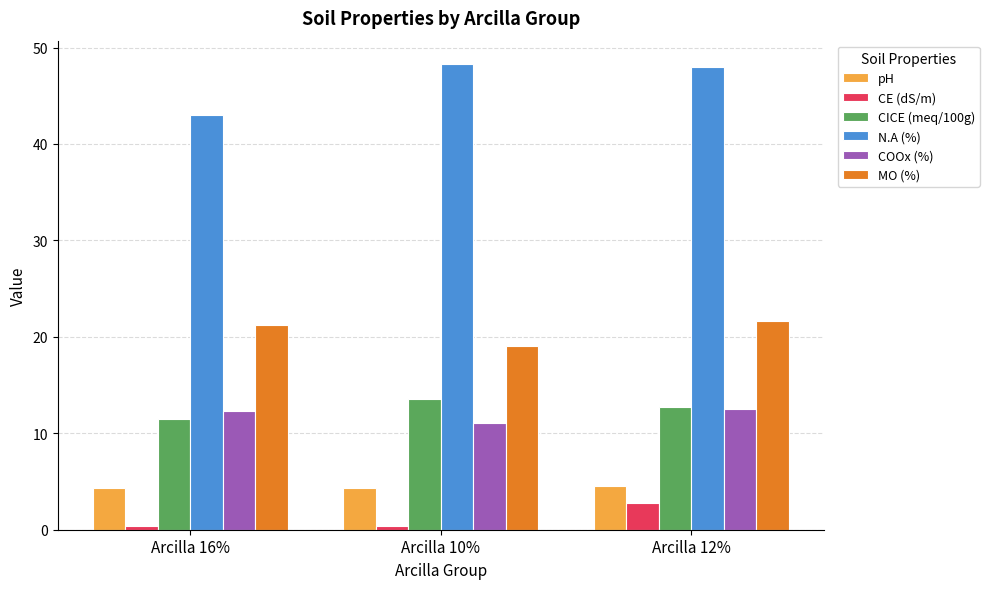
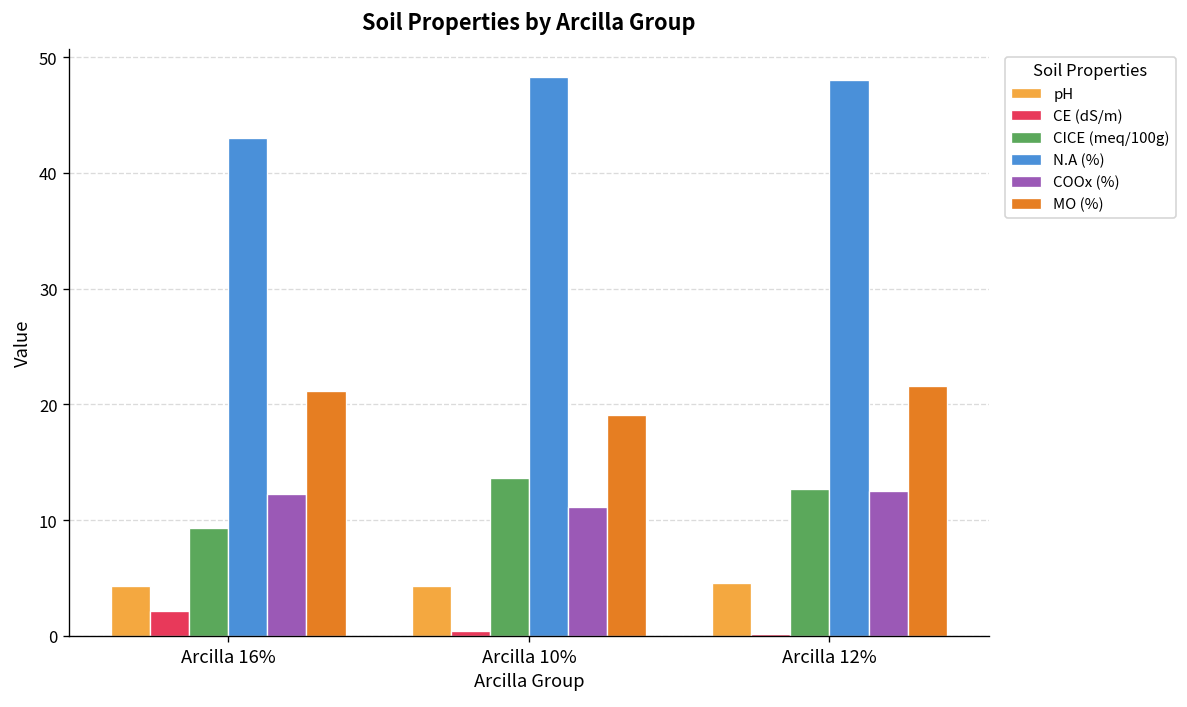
  {
    "CE (dS/m)": {
-     "Arcilla 16%": 0,
+     "Arcilla 16%": 2,
      "Arcilla 10%": 0,
-     "Arcilla 12%": 3
+     "Arcilla 12%": 0
    },
    "CICE (meq/100g)": {
-     "Arcilla 16%": 11,
+     "Arcilla 16%": 9,
      "Arcilla 10%": 14,
      "Arcilla 12%": 13
    },
    "N.A (%)": {
      "Arcilla 16%": 43,
      "Arcilla 10%": 48,
      "Arcilla 12%": 48
    },
    "COOx (%)": {
      "Arcilla 16%": 12,
      "Arcilla 10%": 11,
      "Arcilla 12%": 13
    }
  }
